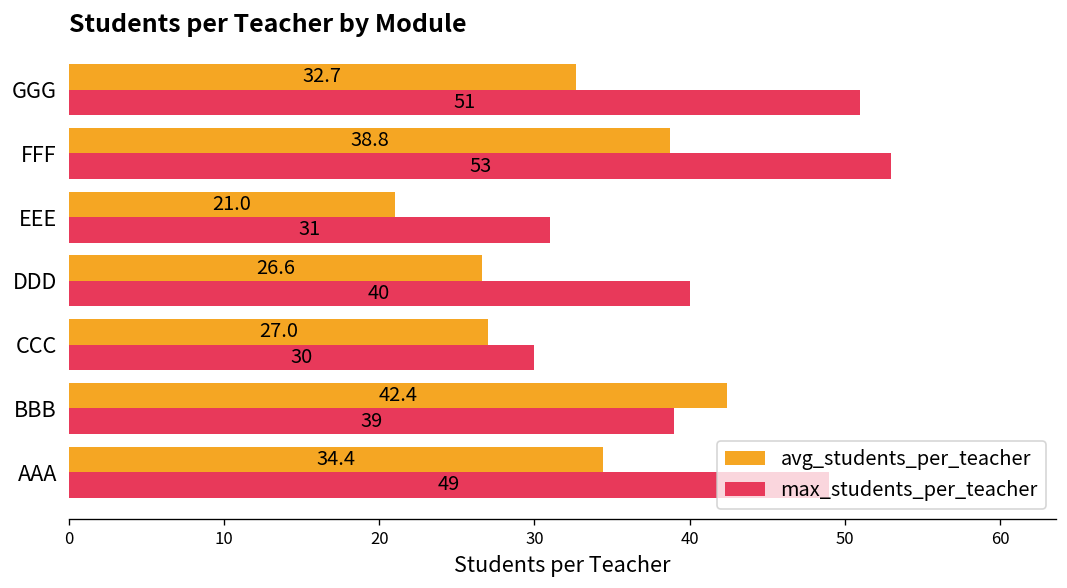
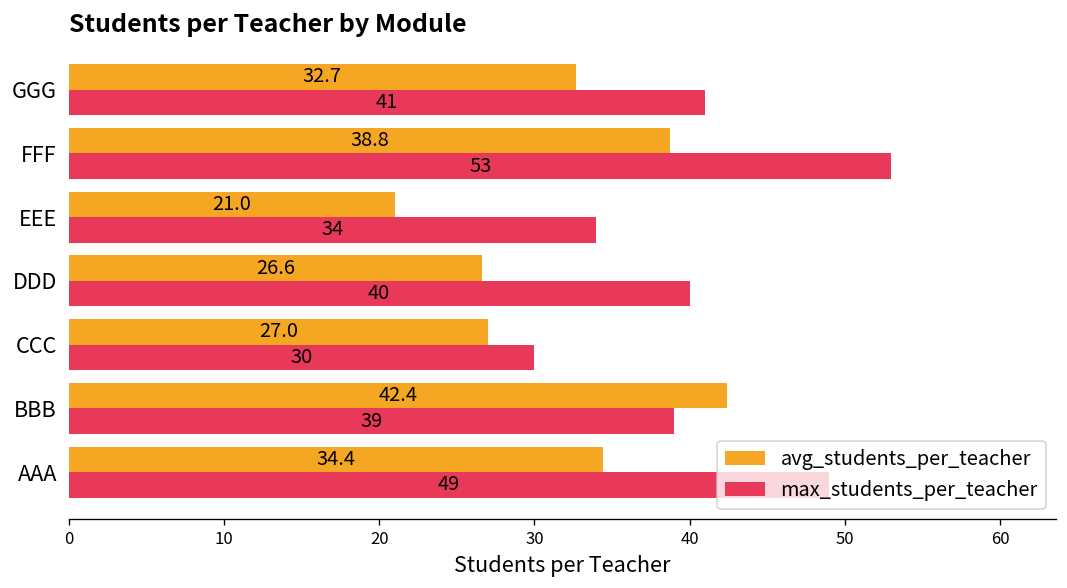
  {
    "avg_students_per_teacher": {
      "GGG": 32.7,
      "FFF": 38.8,
      "EEE": 21.0,
      "DDD": 26.6,
      "CCC": 27.0,
      "BBB": 42.4,
      "AAA": 34.4
    },
    "max_students_per_teacher": {
-     "GGG": 51,
+     "GGG": 41,
      "FFF": 53,
-     "EEE": 31,
+     "EEE": 34,
      "DDD": 40,
      "CCC": 30,
      "BBB": 39
    }
  }
